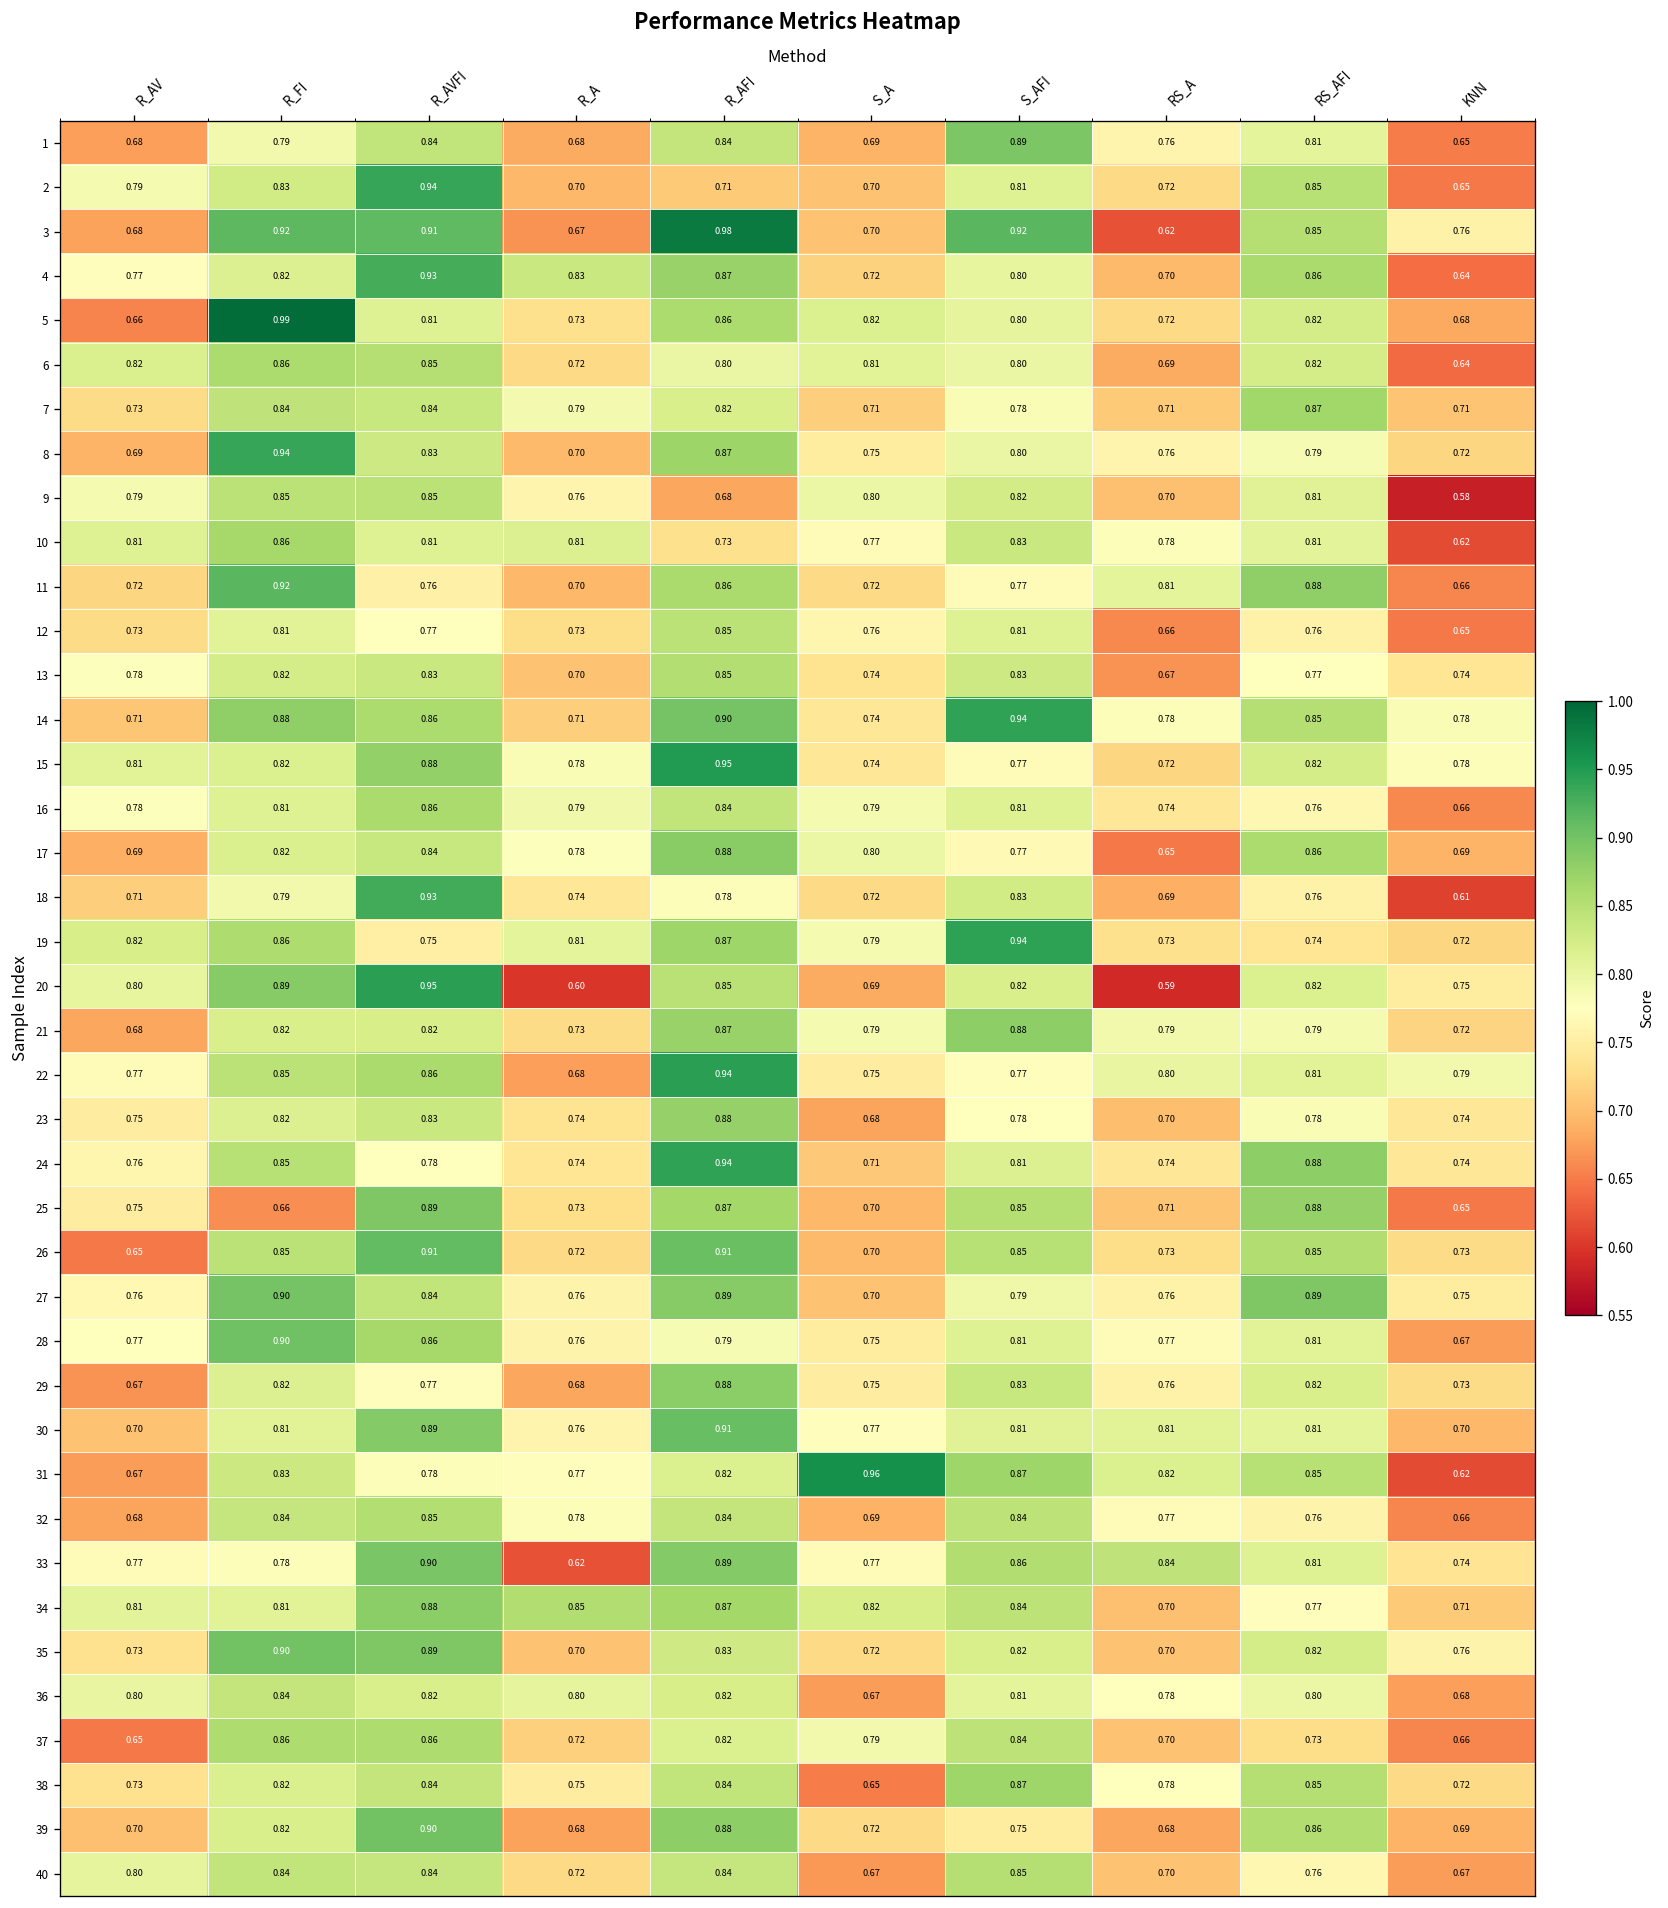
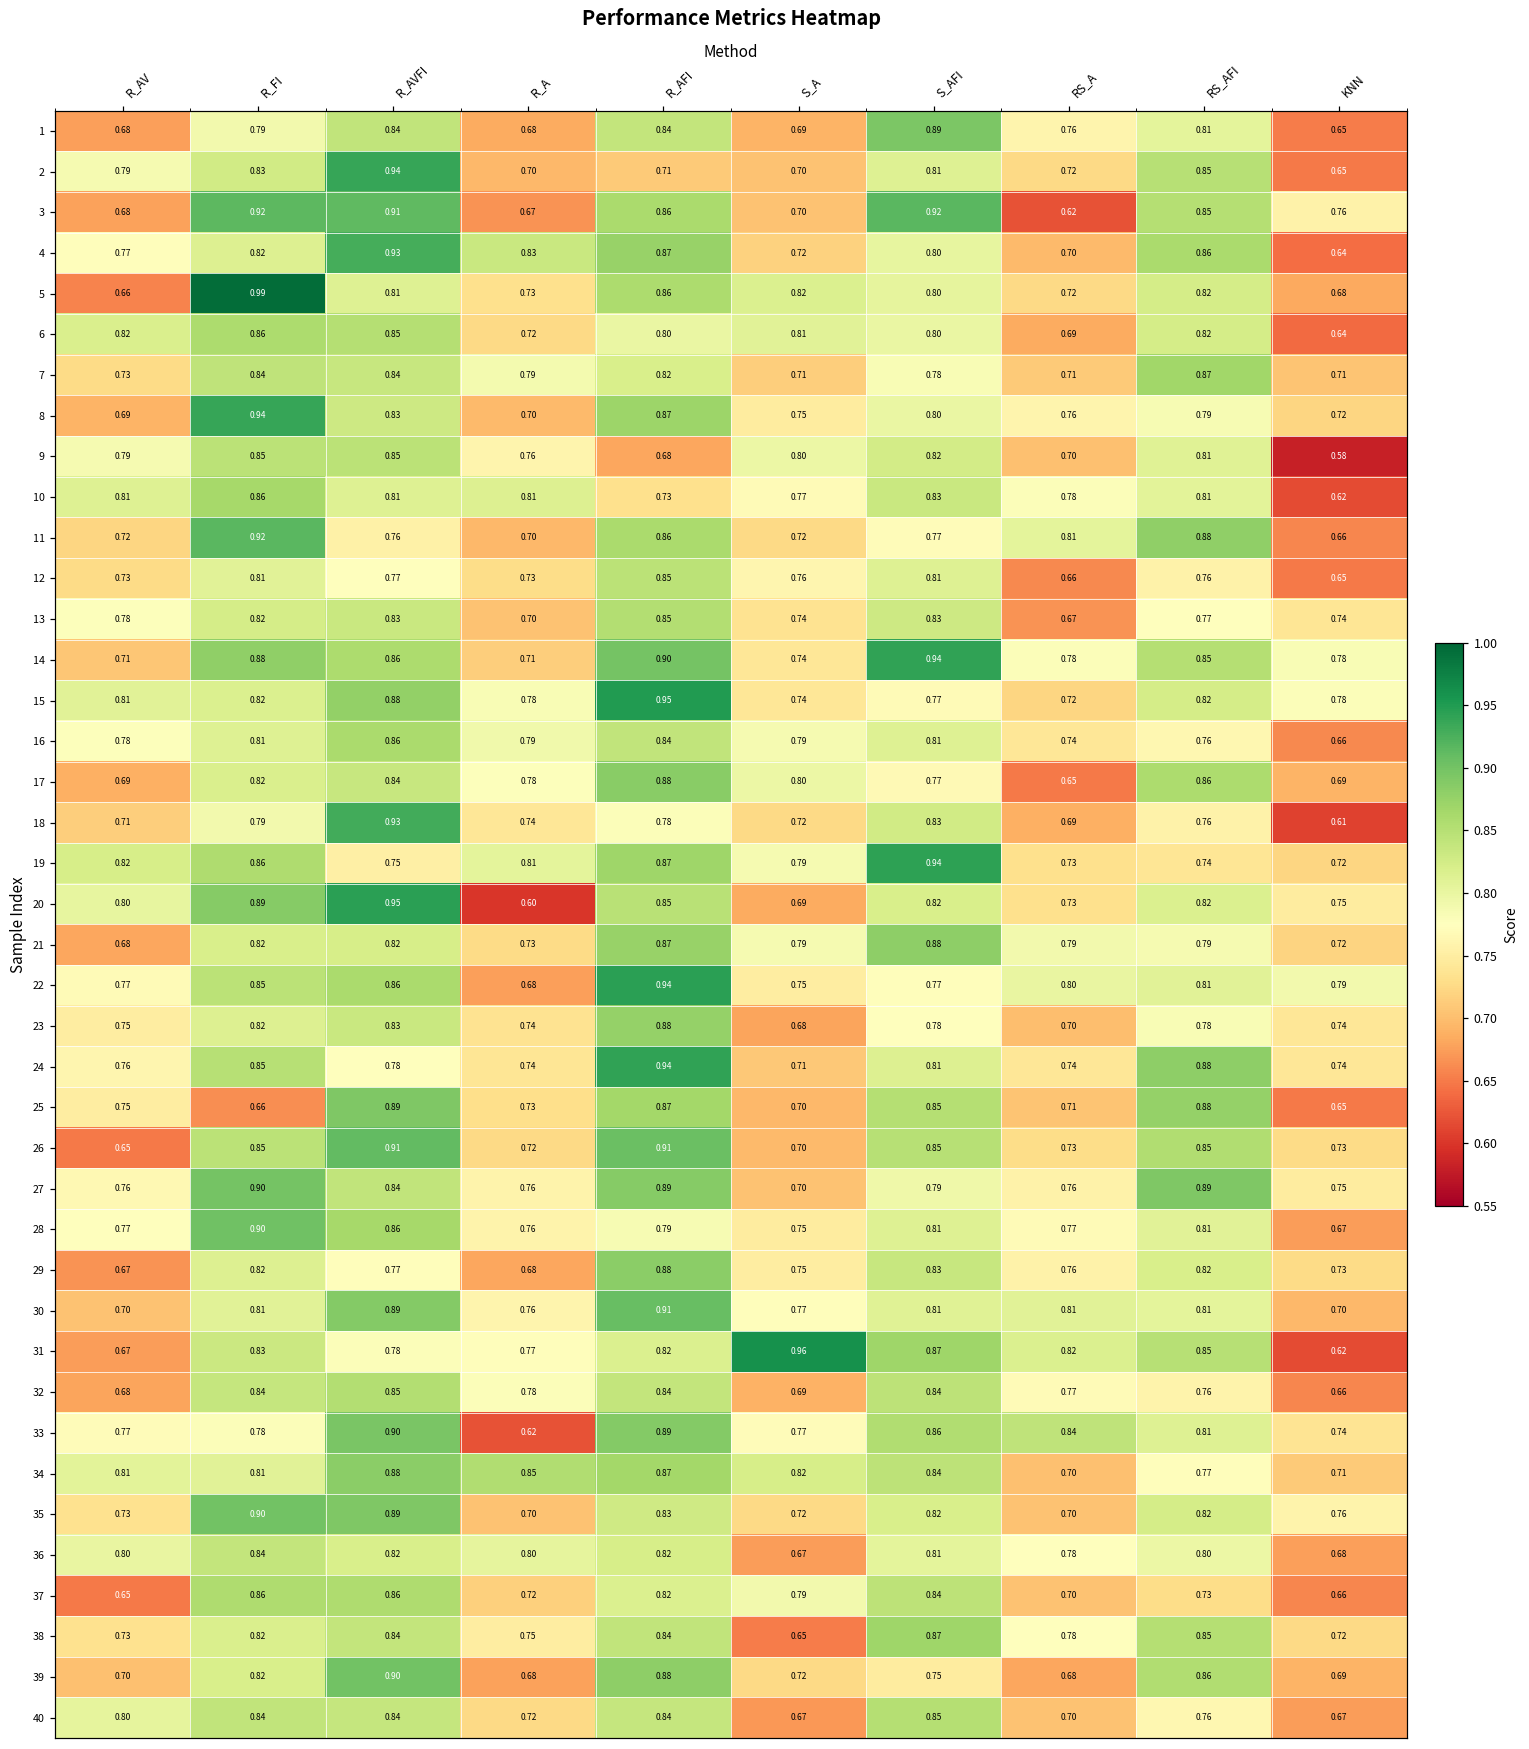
  {
    "3": {
      "R_AV": 0.68,
      "R_FI": 0.92,
      "R_AVFI": 0.91,
      "R_A": 0.67,
-     "R_AFI": 0.98,
+     "R_AFI": 0.86,
      "S_A": 0.70,
      "S_AFI": 0.92,
      "RS_A": 0.62,
      "RS_AFI": 0.85,
      "KNN": 0.76
    },
    "20": {
      "R_AV": 0.80,
      "R_FI": 0.89,
      "R_AVFI": 0.95,
      "R_A": 0.60,
      "R_AFI": 0.85,
      "S_A": 0.69,
      "S_AFI": 0.82,
-     "RS_A": 0.59,
+     "RS_A": 0.73,
      "RS_AFI": 0.82,
      "KNN": 0.75
    }
  }
